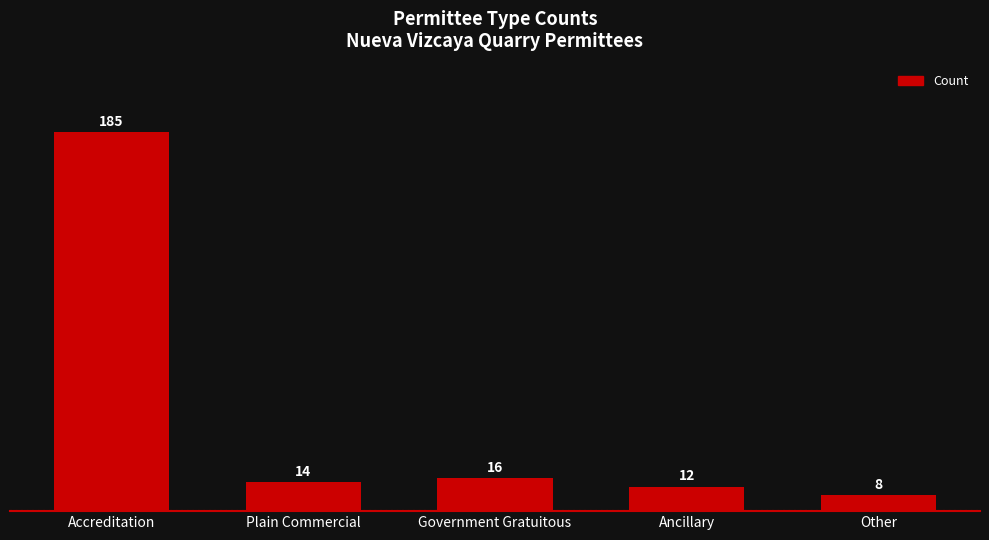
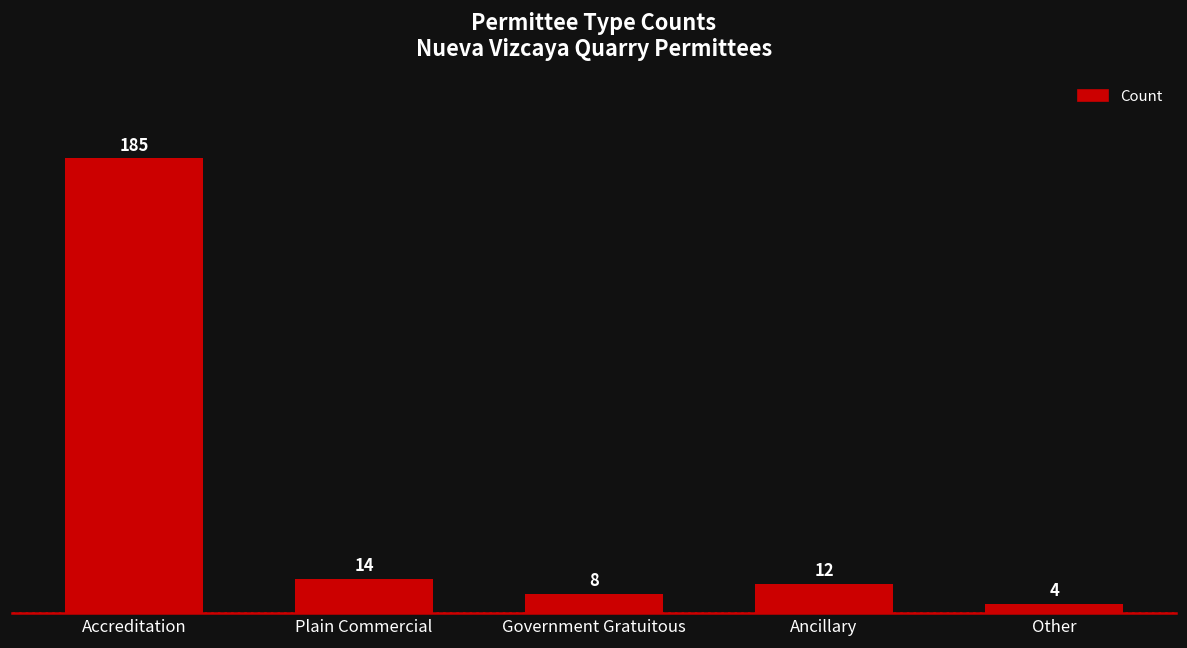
  {
    "Accreditation": 185,
    "Plain Commercial": 14,
-   "Government Gratuitous": 16,
+   "Government Gratuitous": 8,
    "Ancillary": 12,
-   "Other": 8
+   "Other": 4
  }
